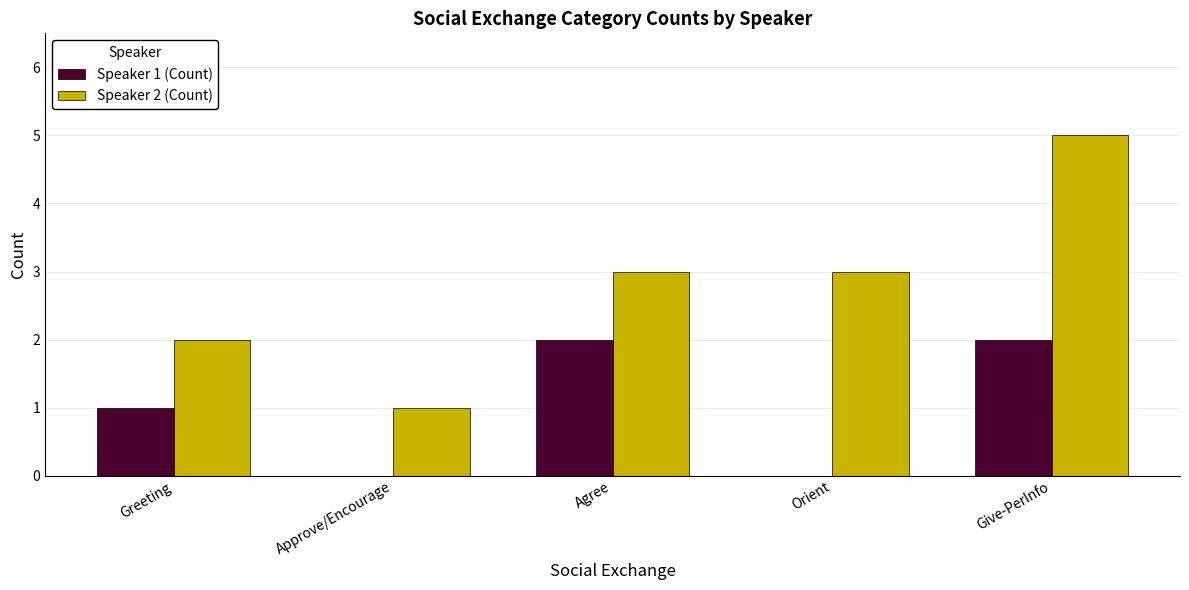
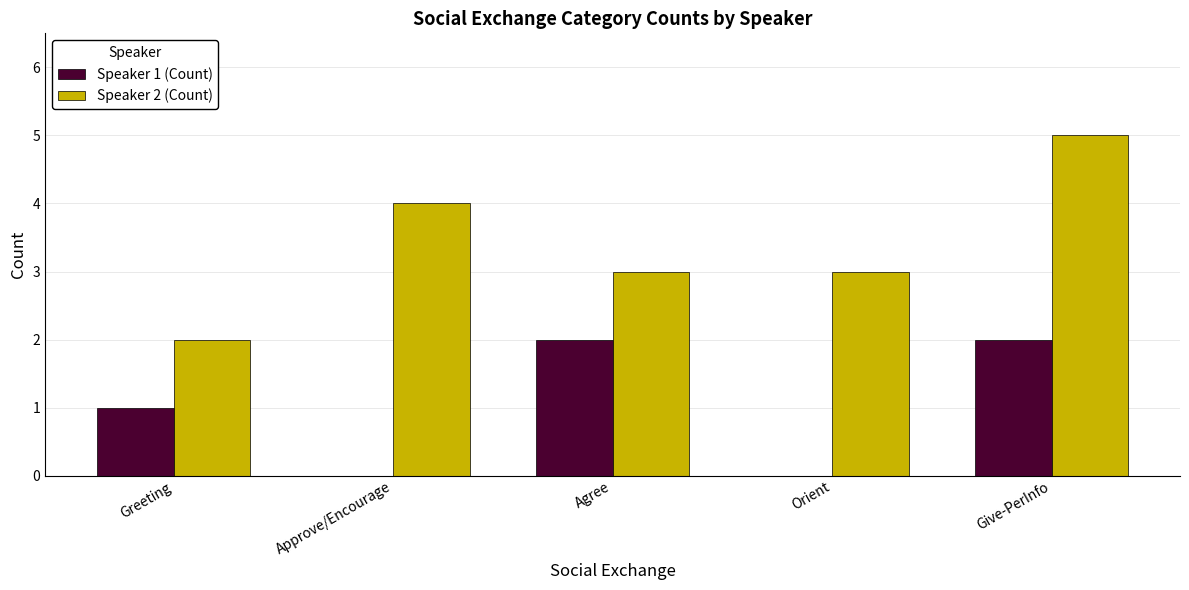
  {
    "Speaker 1 (Count)": {
      "Greeting": 1,
      "Approve/Encourage": 0,
      "Agree": 2,
      "Orient": 0,
      "Give-PerInfo": 2
    },
    "Speaker 2 (Count)": {
      "Greeting": 2,
-     "Approve/Encourage": 1,
+     "Approve/Encourage": 4,
      "Agree": 3,
      "Orient": 3,
      "Give-PerInfo": 5
    }
  }
